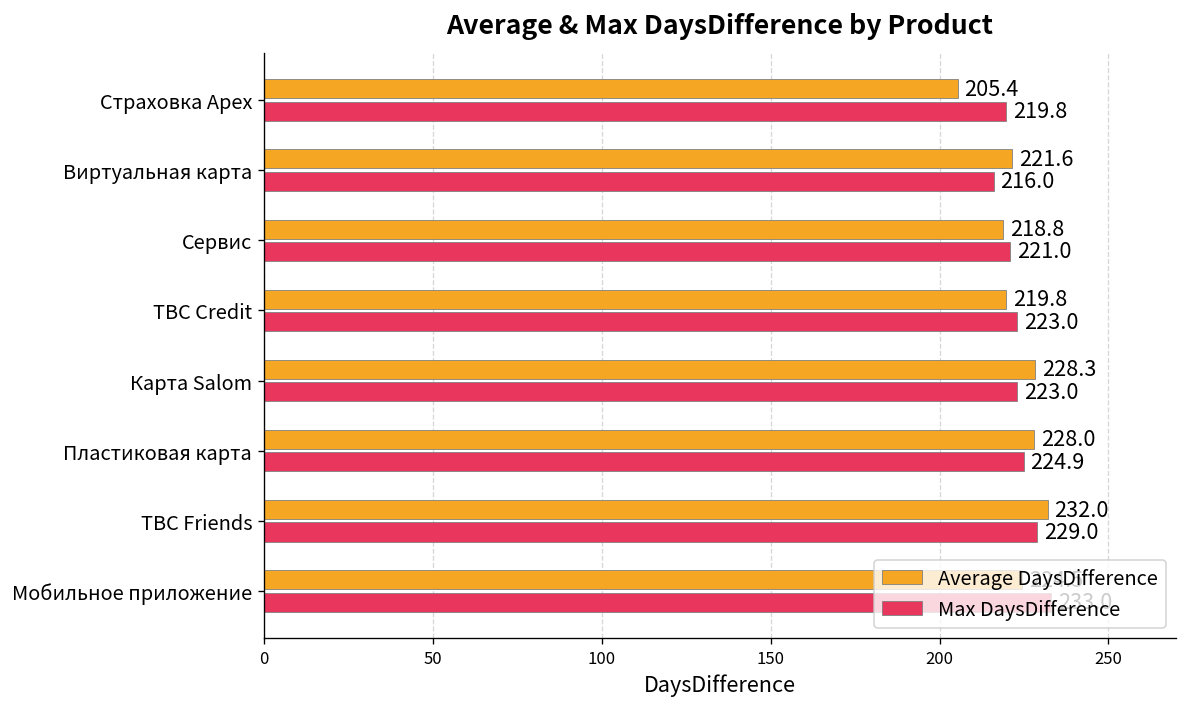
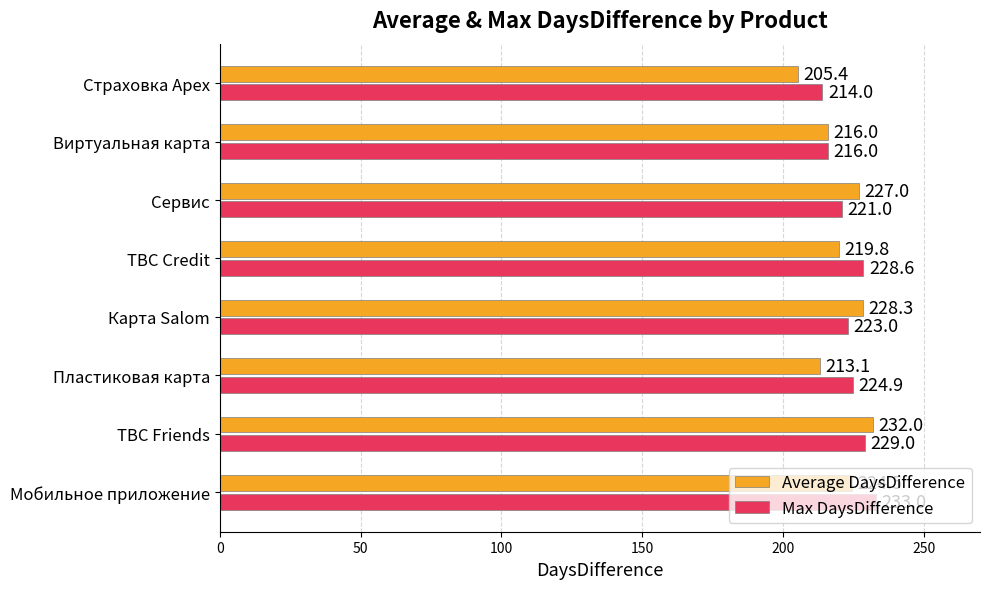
  {
    "Average DaysDifference": {
      "Страховка Apex": 205.4,
-     "Виртуальная карта": 221.6,
-     "Сервис": 218.8,
+     "Виртуальная карта": 216.0,
+     "Сервис": 227.0,
      "TBC Credit": 219.8,
      "Карта Salom": 228.3,
-     "Пластиковая карта": 228.0,
+     "Пластиковая карта": 213.1,
      "TBC Friends": 232.0
    },
    "Max DaysDifference": {
-     "Страховка Apex": 219.8,
+     "Страховка Apex": 214.0,
      "Виртуальная карта": 216.0,
      "Сервис": 221.0,
-     "TBC Credit": 223.0,
+     "TBC Credit": 228.6,
      "Карта Salom": 223.0,
      "Пластиковая карта": 224.9,
      "TBC Friends": 229.0
    }
  }
